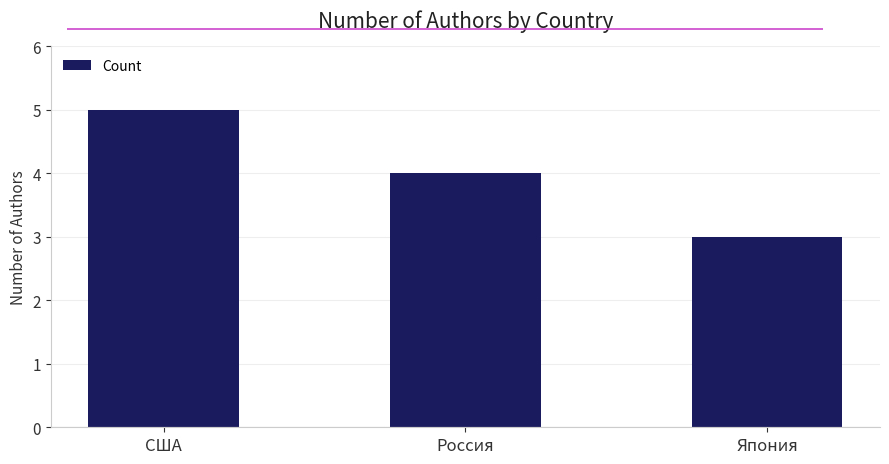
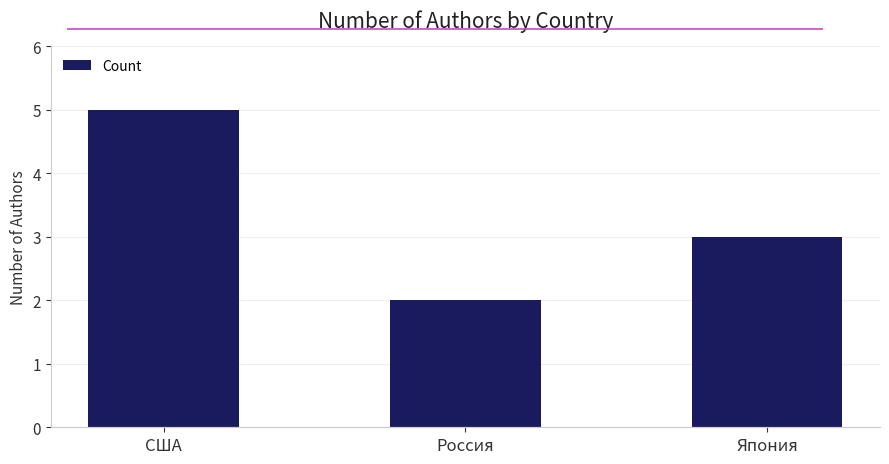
  {
    "США": 5,
-   "Россия": 4,
+   "Россия": 2,
    "Япония": 3
  }
